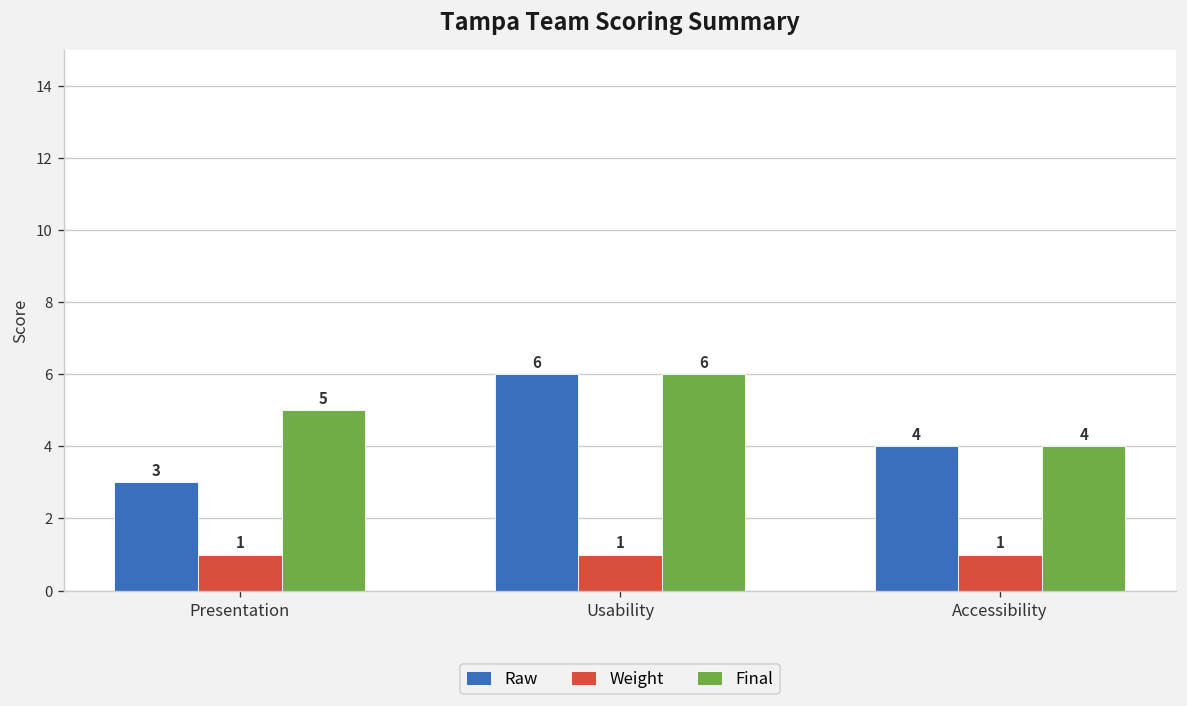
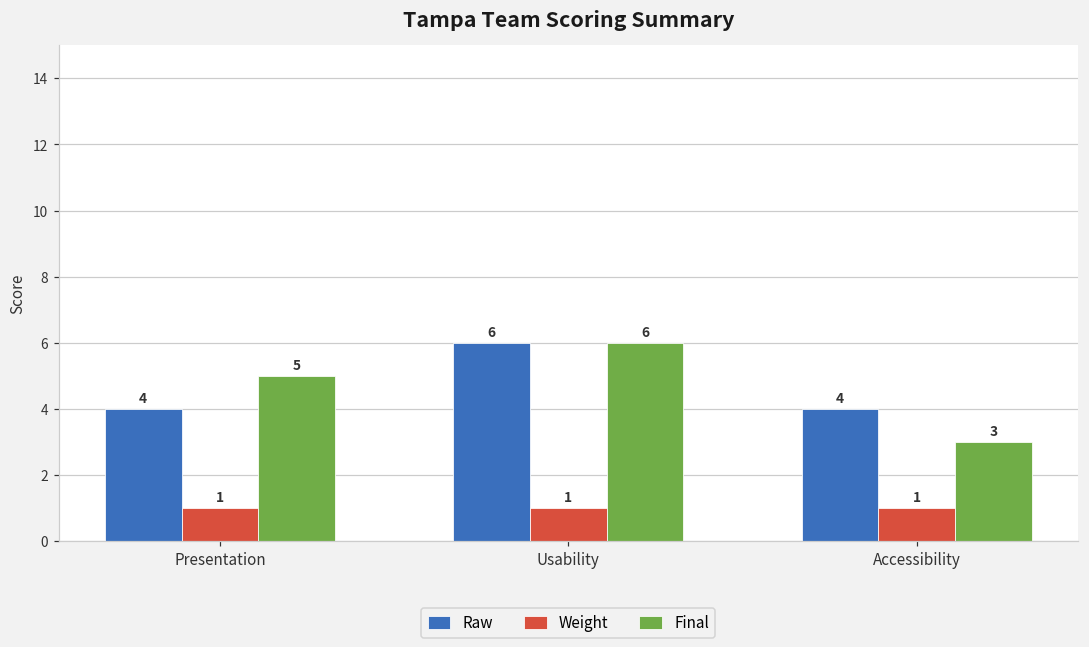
  {
    "Raw": {
-     "Presentation": 3,
+     "Presentation": 4,
      "Usability": 6,
      "Accessibility": 4
    },
    "Weight": {
      "Presentation": 1,
      "Usability": 1,
      "Accessibility": 1
    },
    "Final": {
      "Presentation": 5,
      "Usability": 6,
-     "Accessibility": 4
+     "Accessibility": 3
    }
  }
